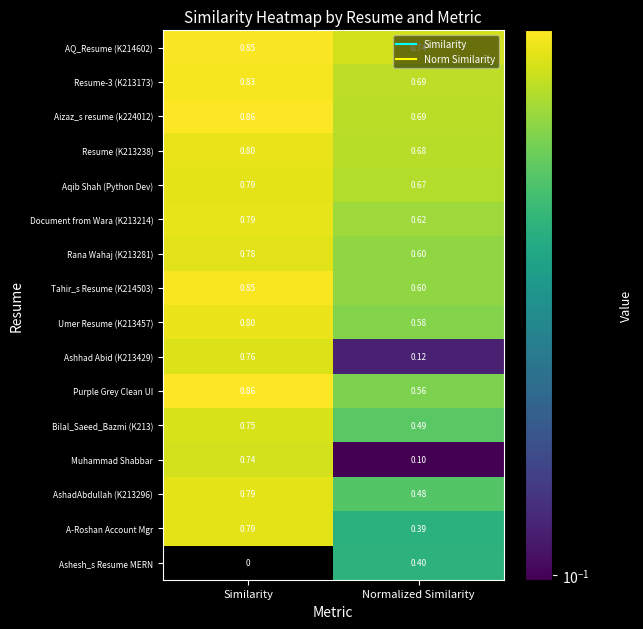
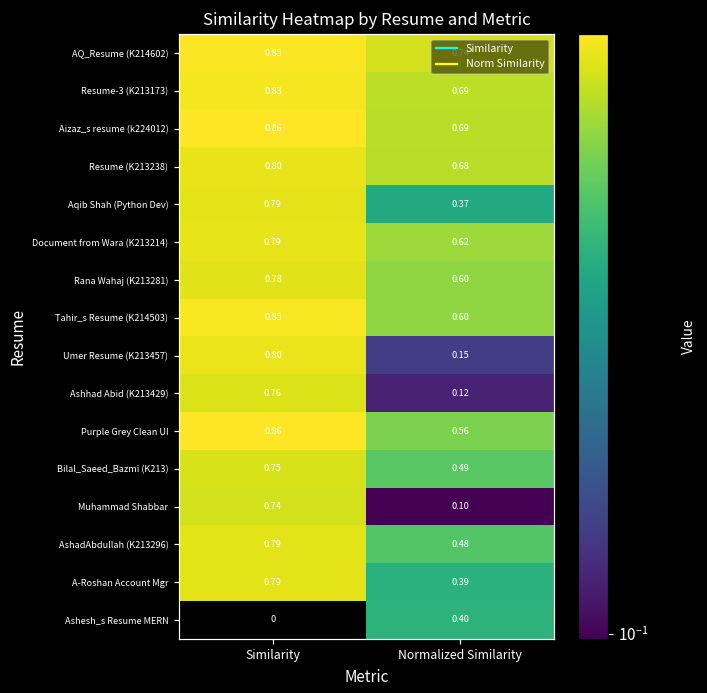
  {
    "AQ_Resume (K214602)": {
      "Similarity": 0.85
    },
    "Resume-3 (K213173)": {
      "Similarity": 0.83,
      "Normalized Similarity": 0.69
    },
    "Aizaz_s resume (k224012)": {
      "Similarity": 0.86,
      "Normalized Similarity": 0.69
    },
    "Resume (K213238)": {
      "Similarity": 0.80,
      "Normalized Similarity": 0.68
    },
    "Aqib Shah (Python Dev)": {
      "Similarity": 0.79,
-     "Normalized Similarity": 0.67
+     "Normalized Similarity": 0.37
    },
    "Document from Wara (K213214)": {
      "Similarity": 0.79,
      "Normalized Similarity": 0.62
    },
    "Rana Wahaj (K213281)": {
      "Similarity": 0.78,
      "Normalized Similarity": 0.60
    },
    "Tahir_s Resume (K214503)": {
      "Similarity": 0.85,
      "Normalized Similarity": 0.60
    },
    "Umer Resume (K213457)": {
      "Similarity": 0.80,
-     "Normalized Similarity": 0.58
+     "Normalized Similarity": 0.15
    },
    "Ashhad Abid (K213429)": {
      "Similarity": 0.76,
      "Normalized Similarity": 0.12
    },
    "Purple Grey Clean UI": {
      "Similarity": 0.86,
      "Normalized Similarity": 0.56
    },
    "Bilal_Saeed_Bazmi (K213)": {
      "Similarity": 0.75,
      "Normalized Similarity": 0.49
    },
    "Muhammad Shabbar": {
      "Similarity": 0.74,
      "Normalized Similarity": 0.10
    },
    "AshadAbdullah (K213296)": {
      "Similarity": 0.79,
      "Normalized Similarity": 0.48
    },
    "A-Roshan Account Mgr": {
      "Similarity": 0.79,
      "Normalized Similarity": 0.39
    },
    "Ashesh_s Resume MERN": {
      "Similarity": 0,
      "Normalized Similarity": 0.40
    }
  }
